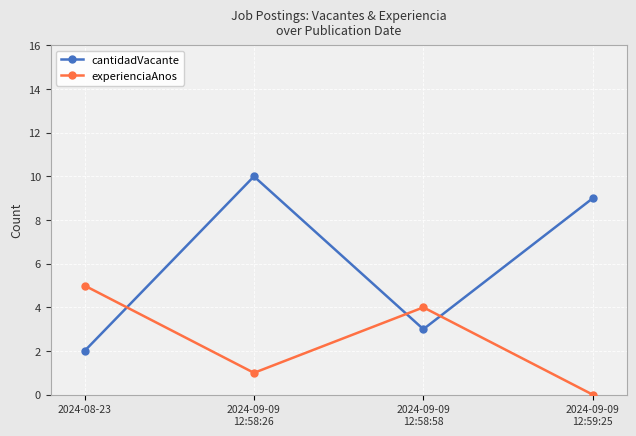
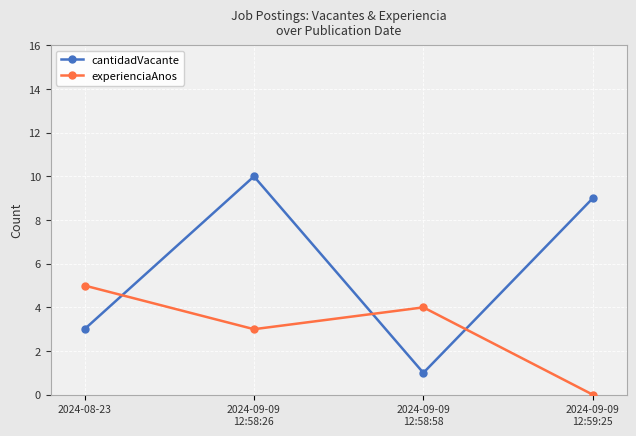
  {
    "cantidadVacante": {
-     "2024-08-23": 2,
+     "2024-08-23": 3,
      "2024-09-09 12:58:26": 10,
-     "2024-09-09 12:58:58": 3,
+     "2024-09-09 12:58:58": 1,
      "2024-09-09 12:59:25": 9
    },
    "experienciaAnos": {
      "2024-08-23": 5,
-     "2024-09-09 12:58:26": 1,
+     "2024-09-09 12:58:26": 3,
      "2024-09-09 12:58:58": 4,
      "2024-09-09 12:59:25": 0
    }
  }
